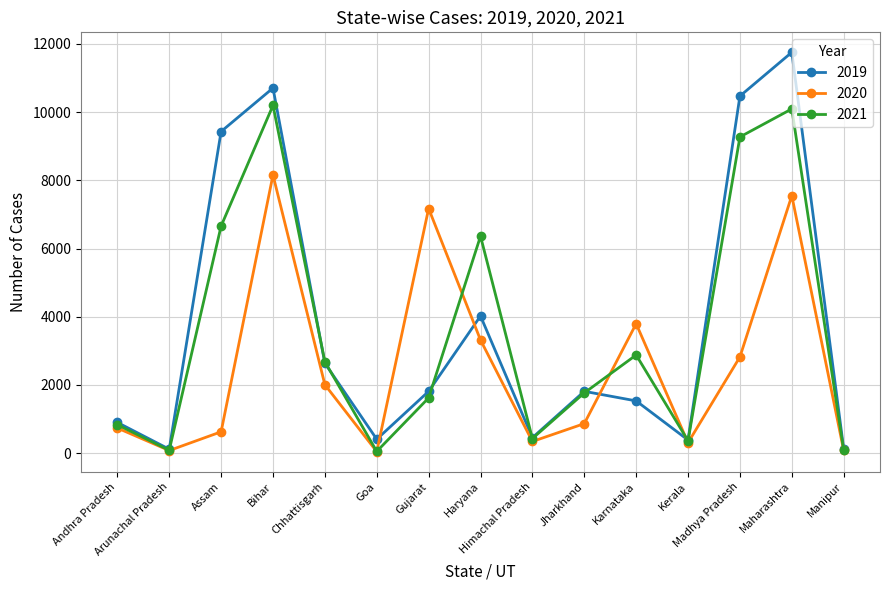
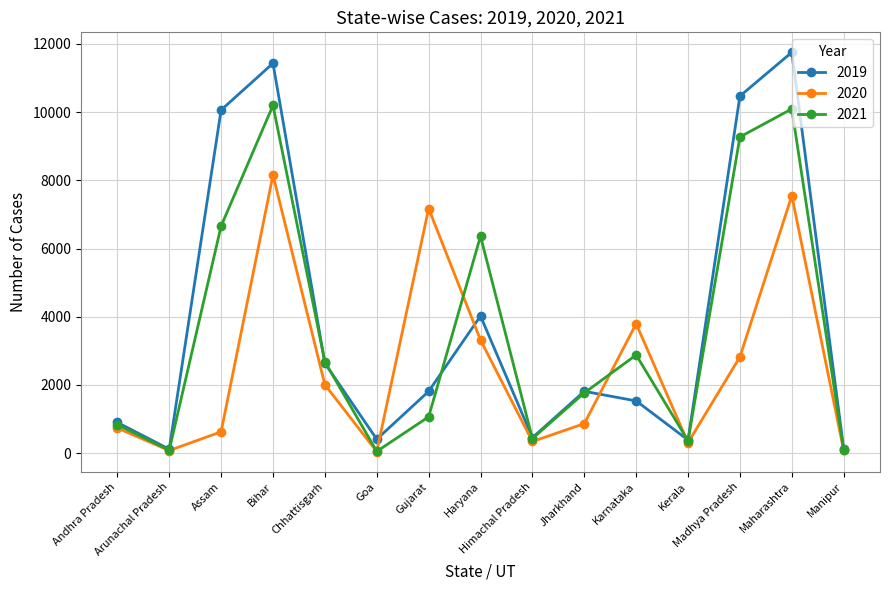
  {
    "2019": {
-     "Assam": 9400,
-     "Bihar": 10700,
+     "Assam": 10100,
+     "Bihar": 11400,
      "Goa": 400,
      "Gujarat": 1800,
      "Haryana": 4000,
      "Karnataka": 1500,
      "Madhya Pradesh": 10500,
      "Maharashtra": 11800
    },
    "2020": {
      "Andhra Pradesh": 700,
      "Assam": 600,
      "Bihar": 8200,
      "Chhattisgarh": 2000,
      "Gujarat": 7200,
      "Haryana": 3300,
      "Himachal Pradesh": 300,
      "Jharkhand": 900,
      "Karnataka": 3800,
      "Madhya Pradesh": 2800,
      "Maharashtra": 7600
    },
    "2021": {
      "Assam": 6700,
      "Bihar": 10200,
-     "Gujarat": 1600,
+     "Gujarat": 1100,
      "Haryana": 6400,
      "Karnataka": 2900,
      "Madhya Pradesh": 9300,
      "Maharashtra": 10100
    }
  }
